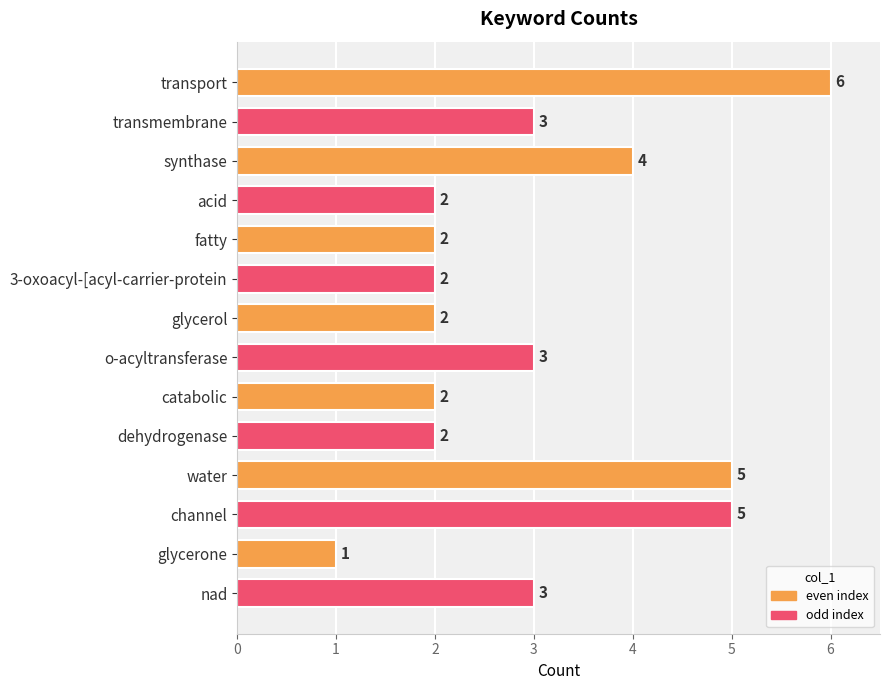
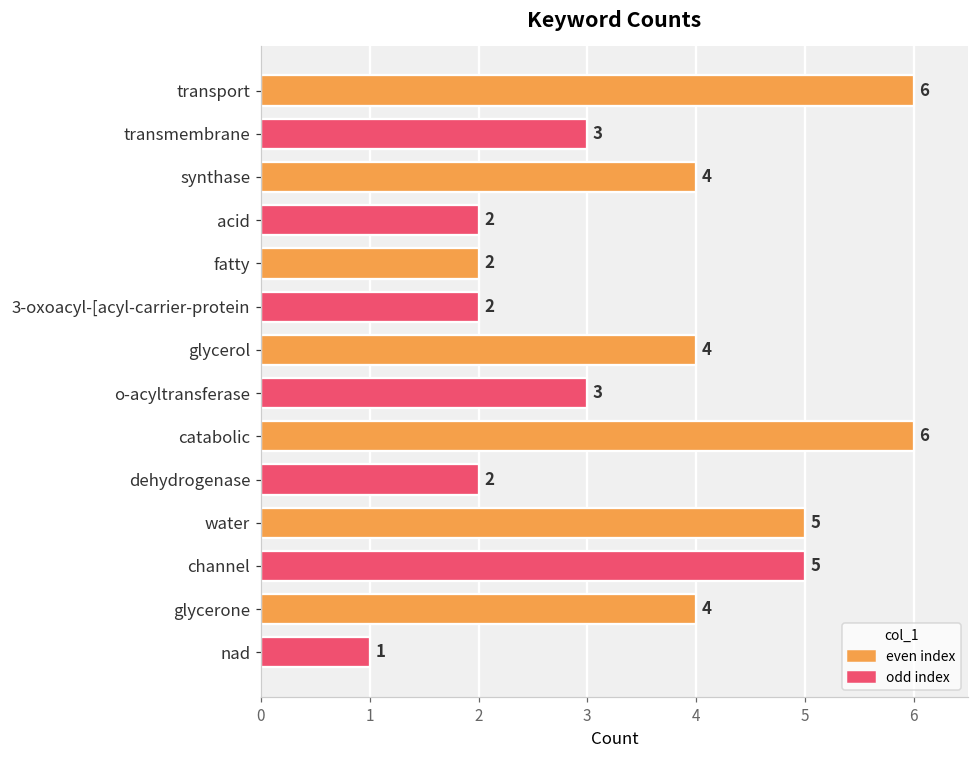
  {
    "transport": 6,
    "transmembrane": 3,
    "synthase": 4,
    "acid": 2,
    "fatty": 2,
    "3-oxoacyl-[acyl-carrier-protein": 2,
-   "glycerol": 2,
+   "glycerol": 4,
    "o-acyltransferase": 3,
-   "catabolic": 2,
+   "catabolic": 6,
    "dehydrogenase": 2,
    "water": 5,
    "channel": 5,
-   "glycerone": 1,
-   "nad": 3
+   "glycerone": 4,
+   "nad": 1
  }
